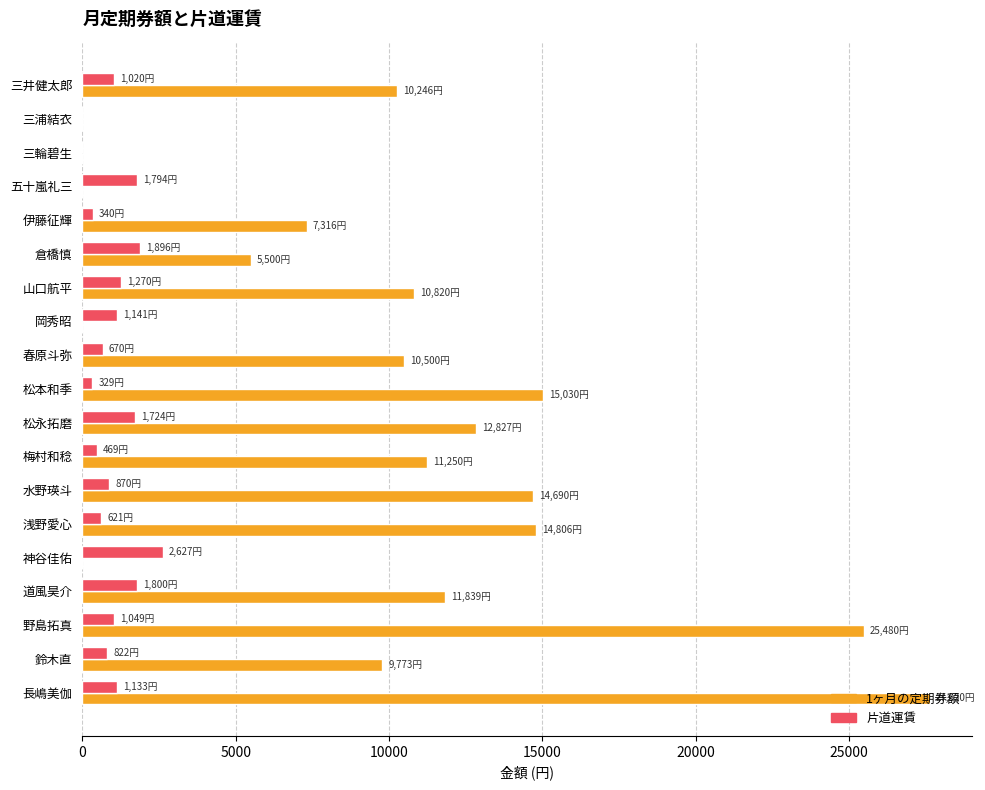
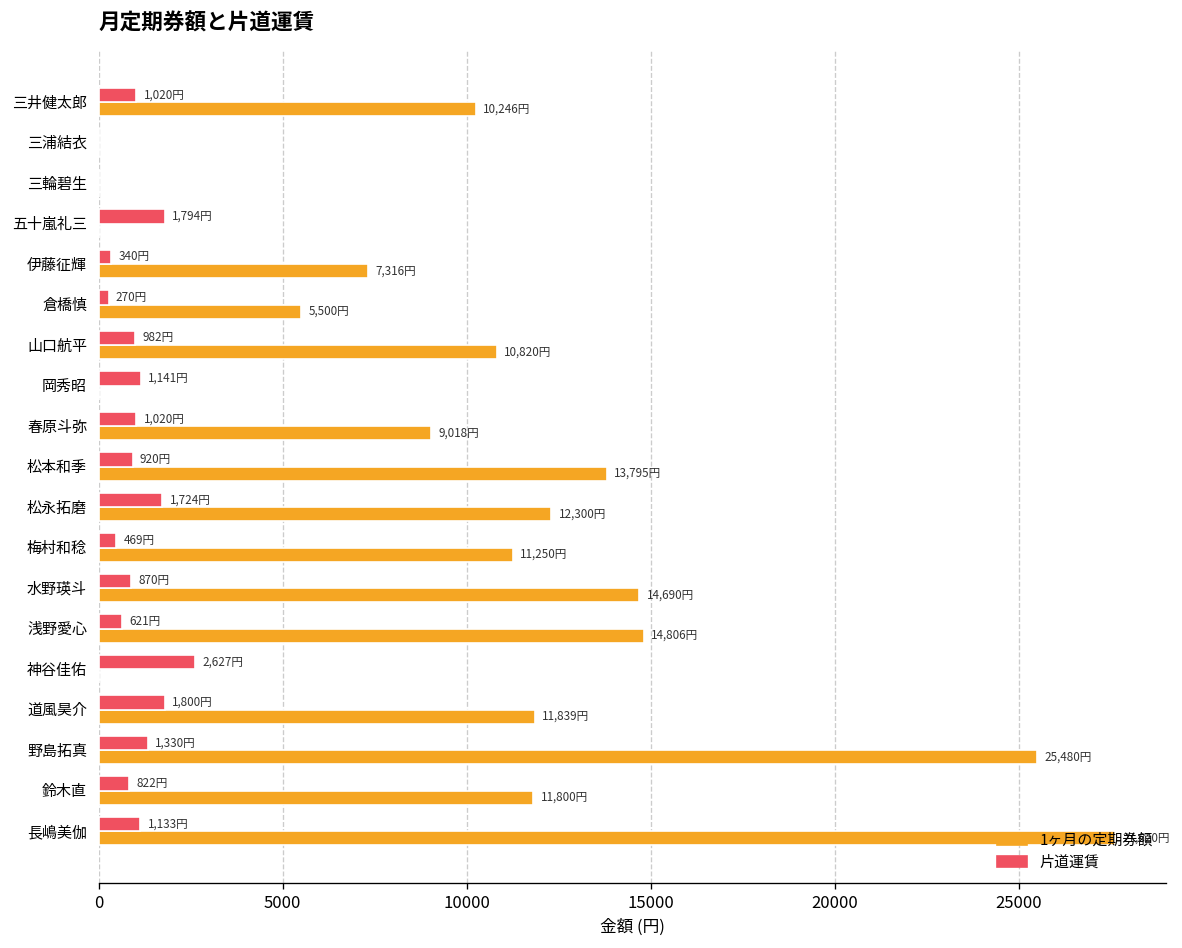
  {
    "1ヶ月の定期券額": {
      "三井健太郎": "10,246円",
      "伊藤征輝": "7,316円",
      "倉橋慎": "5,500円",
      "山口航平": "10,820円",
-     "春原斗弥": "10,500円",
-     "松本和季": "15,030円",
-     "松永拓磨": "12,827円",
+     "春原斗弥": "9,018円",
+     "松本和季": "13,795円",
+     "松永拓磨": "12,300円",
      "梅村和稔": "11,250円",
      "水野瑛斗": "14,690円",
      "浅野愛心": "14,806円",
      "道風昊介": "11,839円",
      "野島拓真": "25,480円",
-     "鈴木直": "9,773円",
+     "鈴木直": "11,800円",
      "長嶋美伽": "27,620円"
    },
    "片道運賃": {
      "三井健太郎": "1,020円",
      "五十嵐礼三": "1,794円",
      "伊藤征輝": "340円",
-     "倉橋慎": "1,896円",
-     "山口航平": "1,270円",
+     "倉橋慎": "270円",
+     "山口航平": "982円",
      "岡秀昭": "1,141円",
-     "春原斗弥": "670円",
-     "松本和季": "329円",
+     "春原斗弥": "1,020円",
+     "松本和季": "920円",
      "松永拓磨": "1,724円",
      "梅村和稔": "469円",
      "水野瑛斗": "870円",
      "浅野愛心": "621円",
      "神谷佳佑": "2,627円",
      "道風昊介": "1,800円",
-     "野島拓真": "1,049円",
+     "野島拓真": "1,330円",
      "鈴木直": "822円",
      "長嶋美伽": "1,133円"
    }
  }
